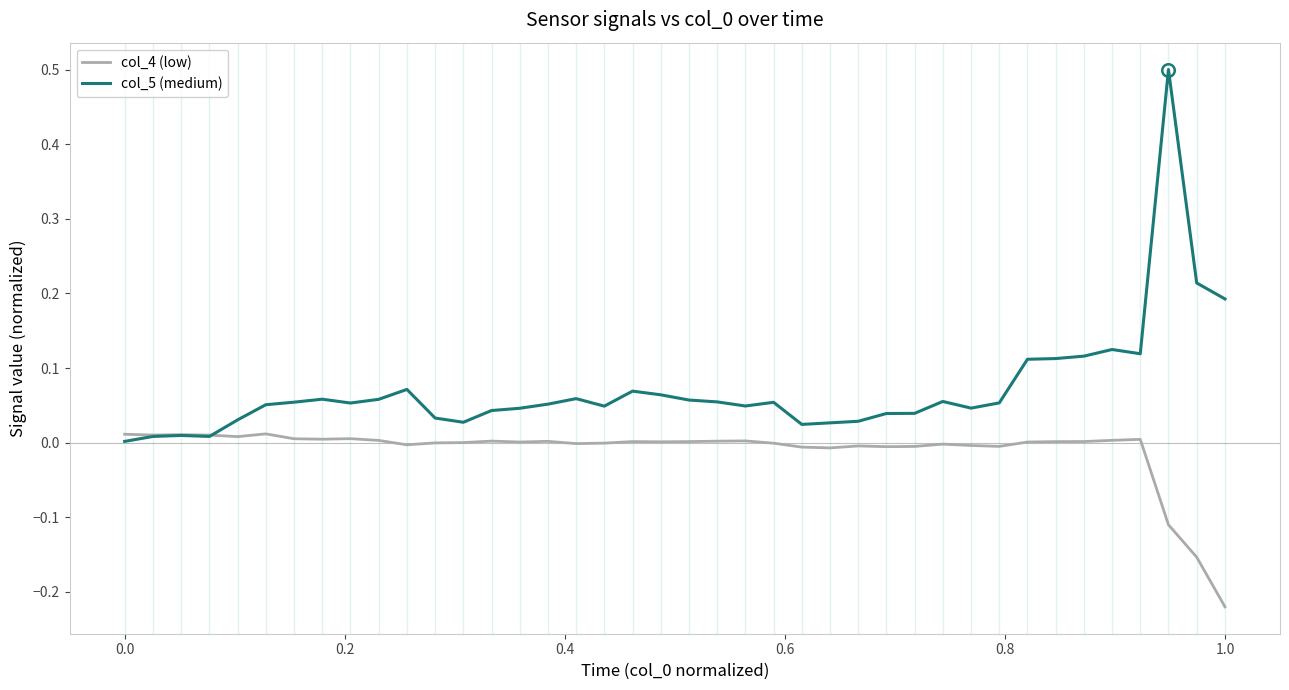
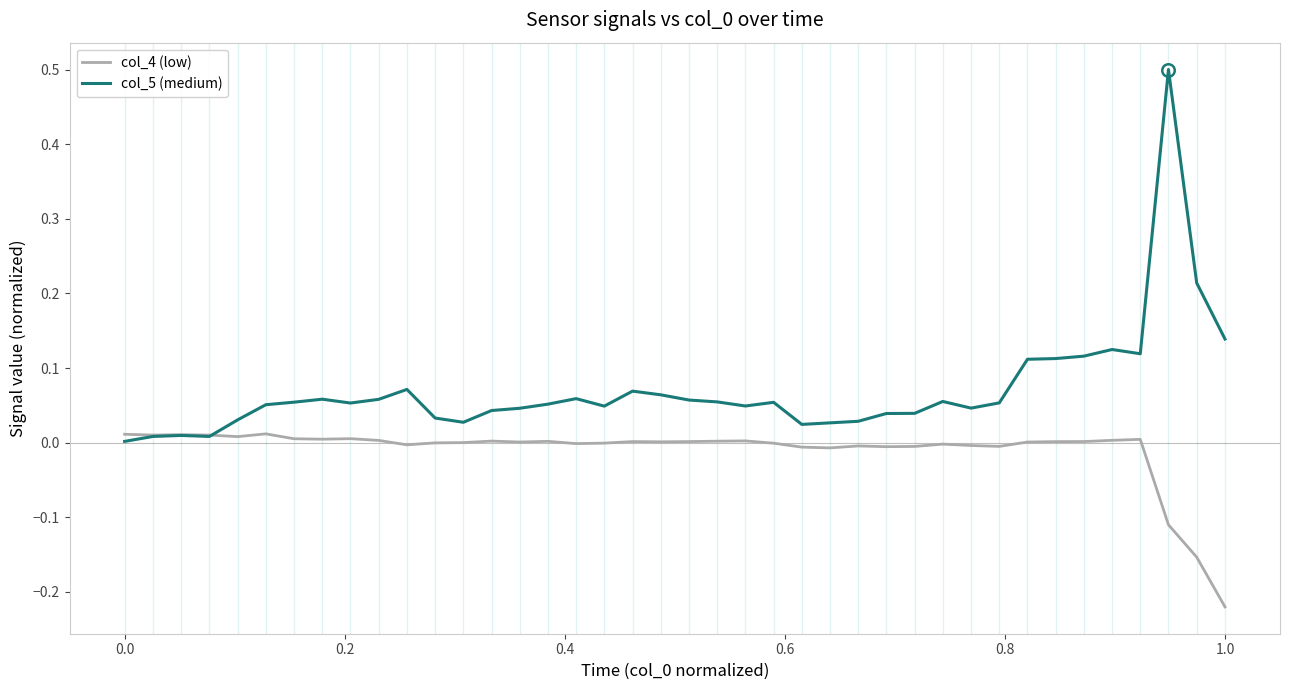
  {
    "col_4 (low)": {
      "0.0": 0.01,
      "1.0": -0.22
    },
    "col_5 (medium)": {
      "0.0": 0.00,
-     "1.0": 0.19
+     "1.0": 0.14
    }
  }
